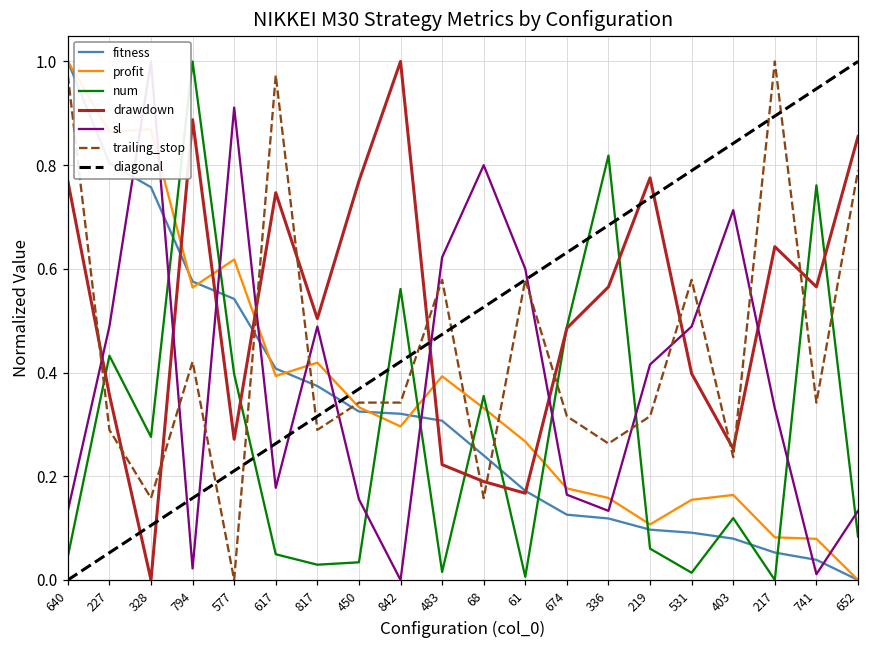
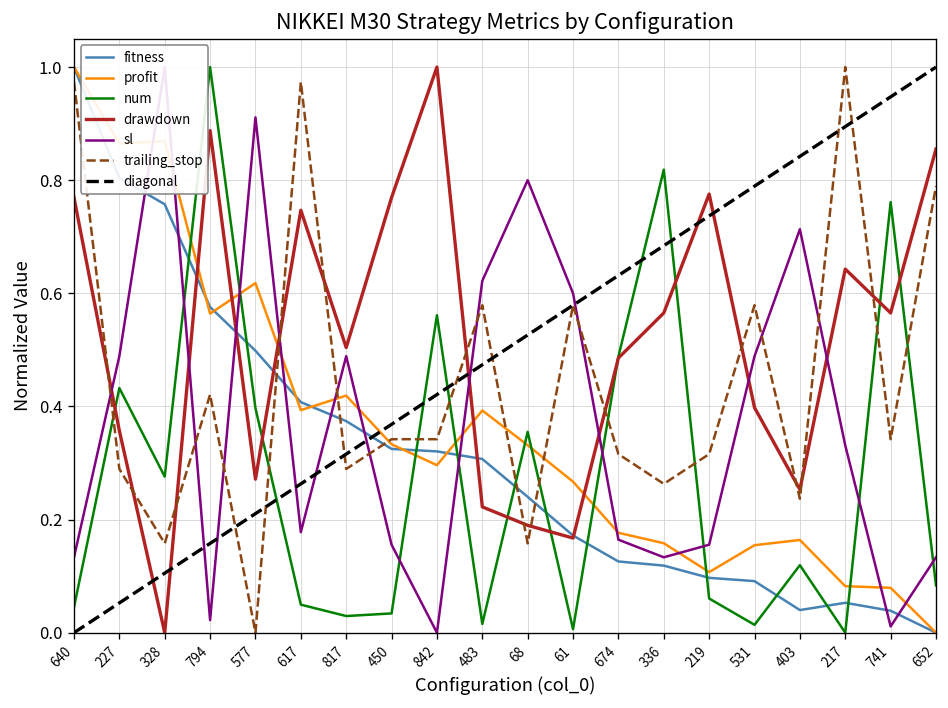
  {
    "fitness": {
      "328": 0.76,
      "794": 0.58,
-     "577": 0.54,
+     "577": 0.50,
      "617": 0.41,
      "817": 0.37,
      "450": 0.32,
      "842": 0.32,
      "483": 0.31,
      "68": 0.24,
      "674": 0.13,
      "336": 0.12,
      "219": 0.10,
      "531": 0.09,
-     "403": 0.08,
+     "403": 0.04,
      "217": 0.05,
      "741": 0.04
    },
    "profit": {
      "794": 0.56,
      "577": 0.62,
      "617": 0.39,
      "817": 0.42,
      "450": 0.33,
      "842": 0.30,
      "483": 0.39,
      "68": 0.33,
      "61": 0.27,
      "674": 0.18,
      "336": 0.16,
      "219": 0.11,
      "531": 0.15,
      "403": 0.16,
      "217": 0.08,
      "741": 0.08
    },
    "num": {
      "640": 0.04,
      "227": 0.43,
      "328": 0.28,
      "794": 1.00,
      "577": 0.40,
      "617": 0.05,
      "817": 0.03,
      "450": 0.03,
      "842": 0.56,
      "483": 0.02,
      "68": 0.36,
      "61": 0.01,
      "336": 0.82,
      "219": 0.06,
      "531": 0.01,
      "403": 0.12,
      "217": 0.00,
      "741": 0.76,
      "652": 0.08
    },
    "sl": {
      "640": 0.13,
      "227": 0.49,
      "794": 0.02,
      "577": 0.91,
      "617": 0.18,
      "817": 0.49,
      "450": 0.16,
      "842": 0.00,
      "483": 0.62,
      "68": 0.80,
      "61": 0.60,
      "674": 0.16,
      "336": 0.13,
-     "219": 0.42,
+     "219": 0.16,
      "531": 0.49,
      "403": 0.71,
      "217": 0.33,
      "741": 0.01,
      "652": 0.13
    },
    "diagonal": {
      "640": 0.00,
      "652": 1.00
    }
  }
